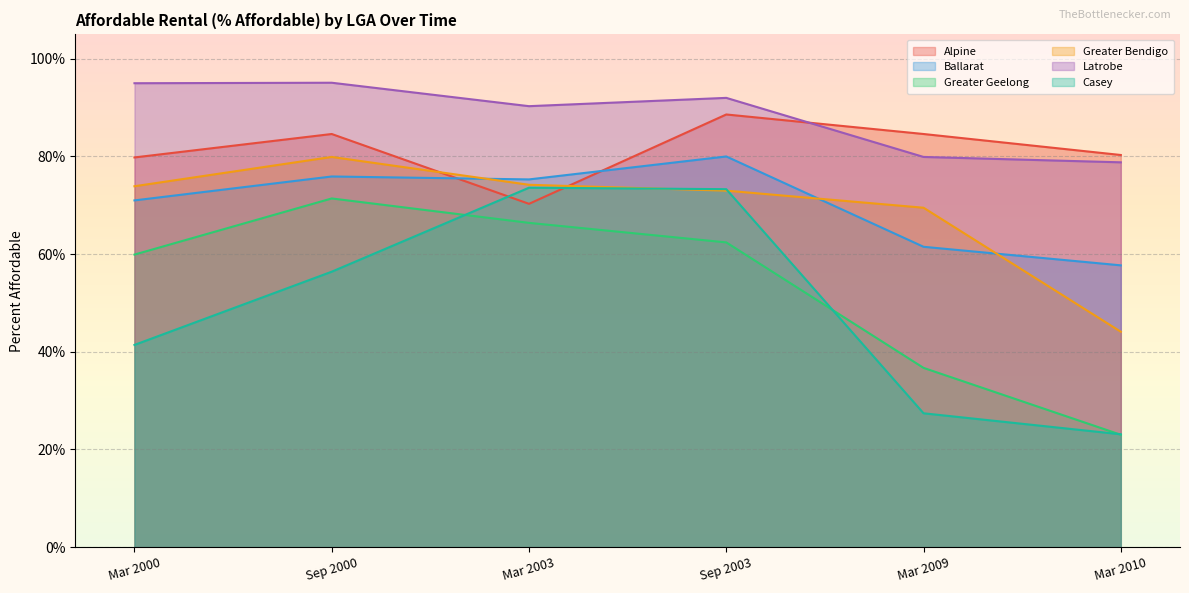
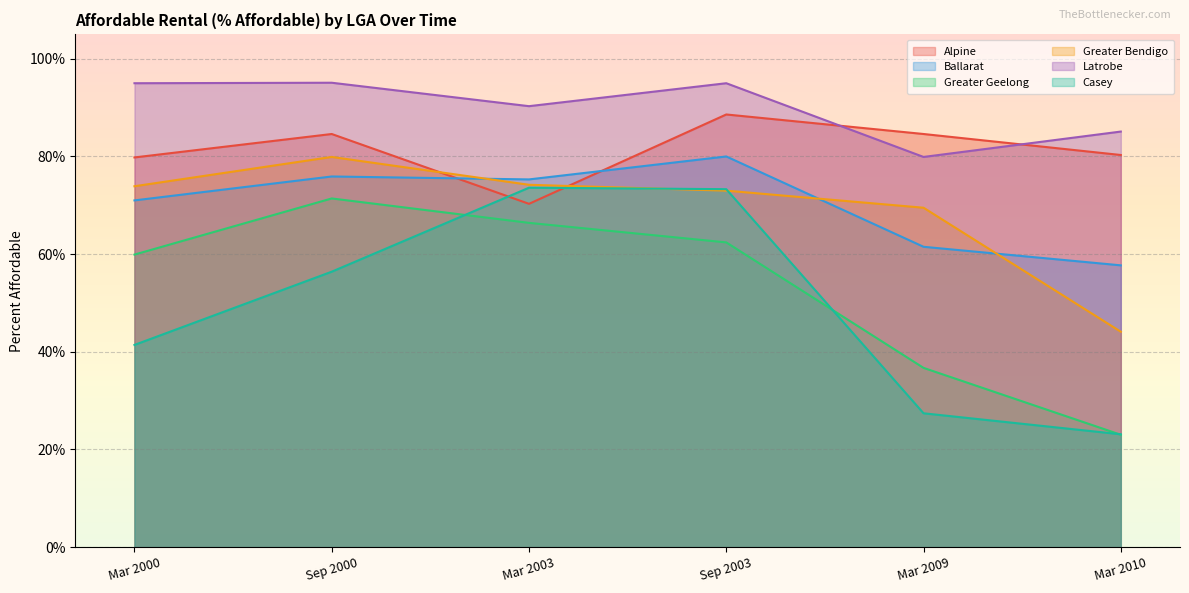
  {
    "Latrobe": {
      "Mar 2000": "95%",
      "Sep 2000": "95%",
      "Mar 2003": "90%",
-     "Sep 2003": "92%",
+     "Sep 2003": "95%",
      "Mar 2009": "80%",
-     "Mar 2010": "79%"
+     "Mar 2010": "85%"
    }
  }
